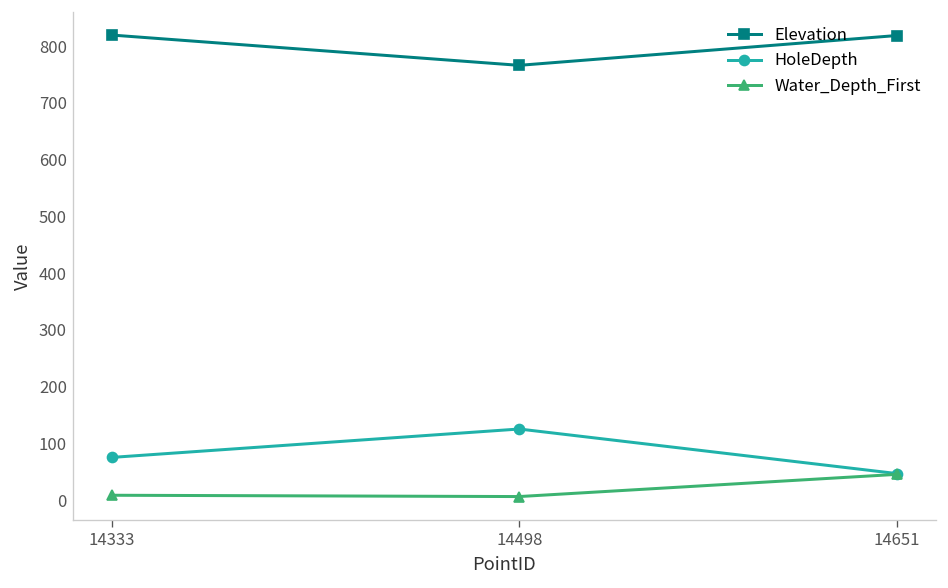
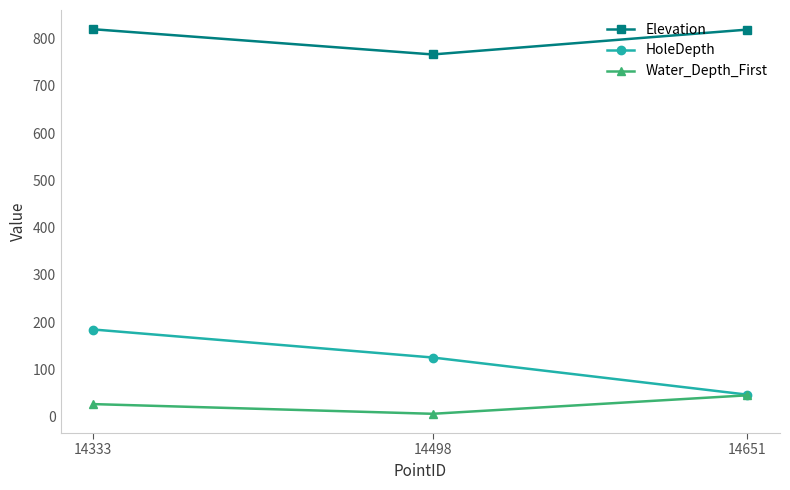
  {
    "Elevation": {
      "14333": 820,
      "14498": 770,
      "14651": 820
    },
    "HoleDepth": {
-     "14333": 80,
+     "14333": 180,
      "14498": 130
    },
    "Water_Depth_First": {
-     "14333": 10,
+     "14333": 30,
      "14498": 10
    }
  }
